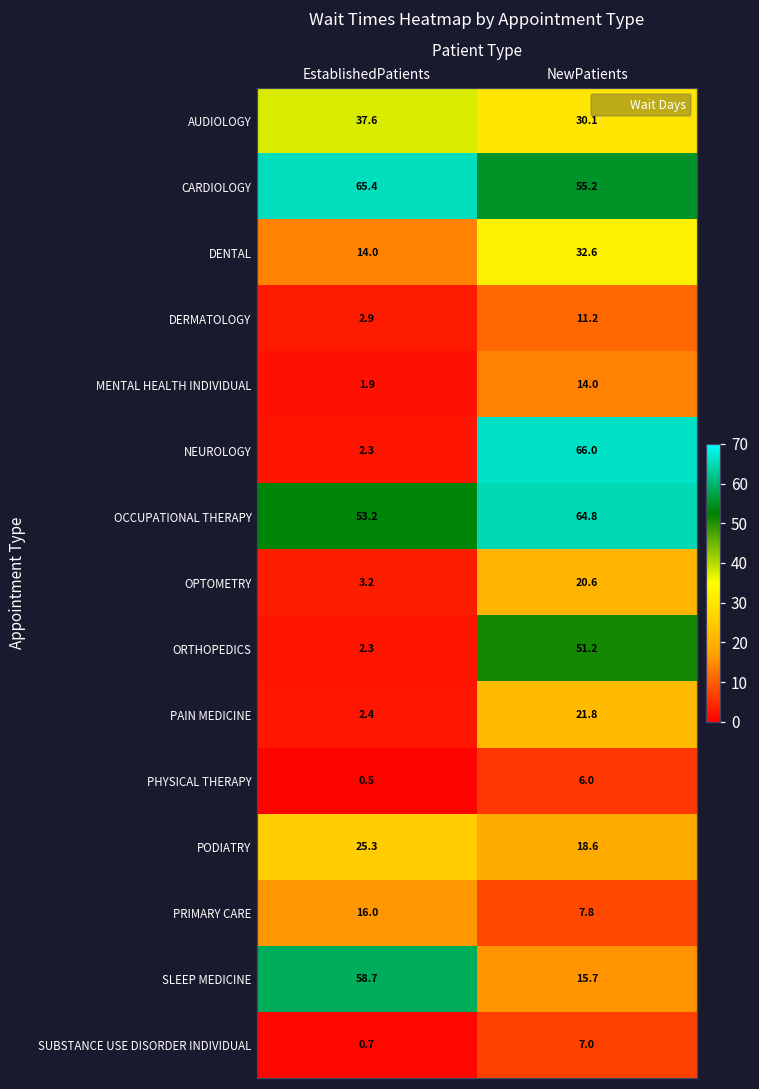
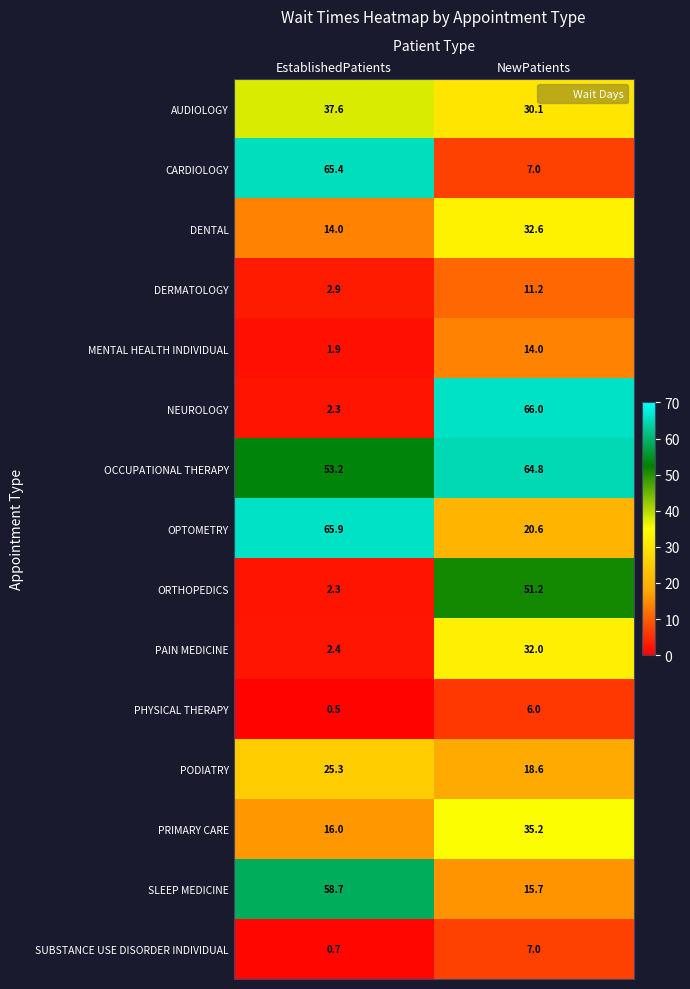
  {
    "AUDIOLOGY": {
      "EstablishedPatients": 37.6,
      "NewPatients": 30.1
    },
    "CARDIOLOGY": {
      "EstablishedPatients": 65.4,
-     "NewPatients": 55.2
+     "NewPatients": 7.0
    },
    "DENTAL": {
      "EstablishedPatients": 14.0,
      "NewPatients": 32.6
    },
    "DERMATOLOGY": {
      "EstablishedPatients": 2.9,
      "NewPatients": 11.2
    },
    "MENTAL HEALTH INDIVIDUAL": {
      "EstablishedPatients": 1.9,
      "NewPatients": 14.0
    },
    "NEUROLOGY": {
      "EstablishedPatients": 2.3,
      "NewPatients": 66.0
    },
    "OCCUPATIONAL THERAPY": {
      "EstablishedPatients": 53.2,
      "NewPatients": 64.8
    },
    "OPTOMETRY": {
-     "EstablishedPatients": 3.2,
+     "EstablishedPatients": 65.9,
      "NewPatients": 20.6
    },
    "ORTHOPEDICS": {
      "EstablishedPatients": 2.3,
      "NewPatients": 51.2
    },
    "PAIN MEDICINE": {
      "EstablishedPatients": 2.4,
-     "NewPatients": 21.8
+     "NewPatients": 32.0
    },
    "PHYSICAL THERAPY": {
      "EstablishedPatients": 0.5,
      "NewPatients": 6.0
    },
    "PODIATRY": {
      "EstablishedPatients": 25.3,
      "NewPatients": 18.6
    },
    "PRIMARY CARE": {
      "EstablishedPatients": 16.0,
-     "NewPatients": 7.8
+     "NewPatients": 35.2
    },
    "SLEEP MEDICINE": {
      "EstablishedPatients": 58.7,
      "NewPatients": 15.7
    },
    "SUBSTANCE USE DISORDER INDIVIDUAL": {
      "EstablishedPatients": 0.7,
      "NewPatients": 7.0
    }
  }
